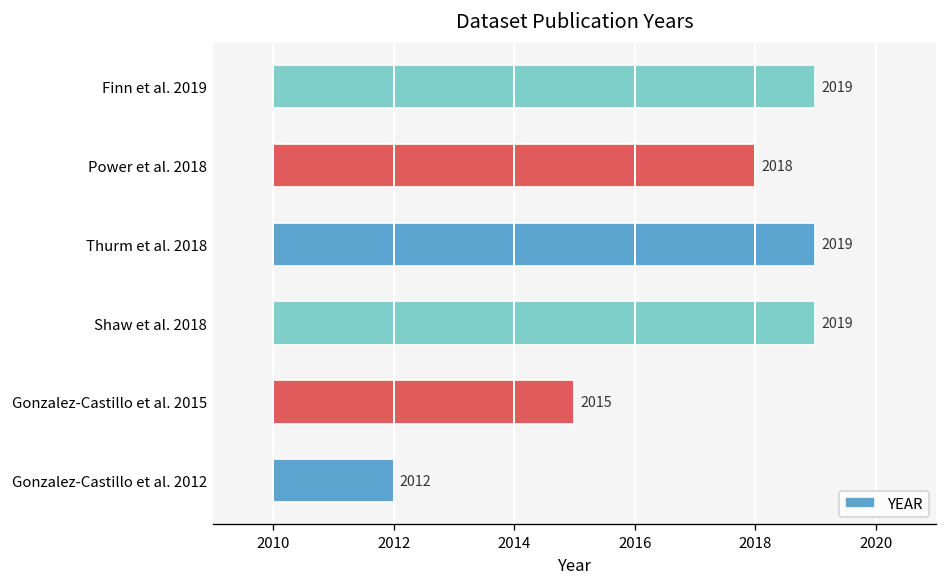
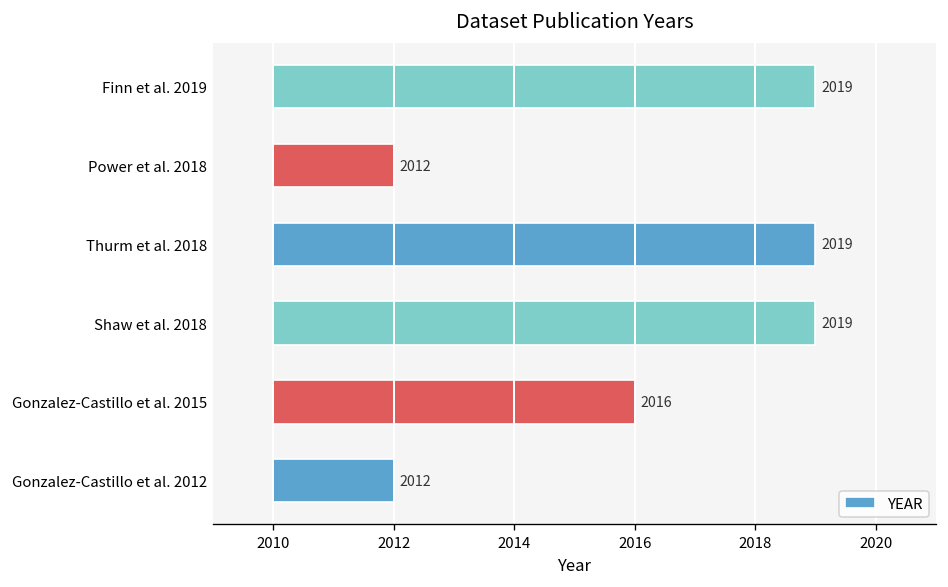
  {
-   "Power et al. 2018": 2018,
-   "Gonzalez-Castillo et al. 2015": 2015
+   "Power et al. 2018": 2012,
+   "Gonzalez-Castillo et al. 2015": 2016
  }
